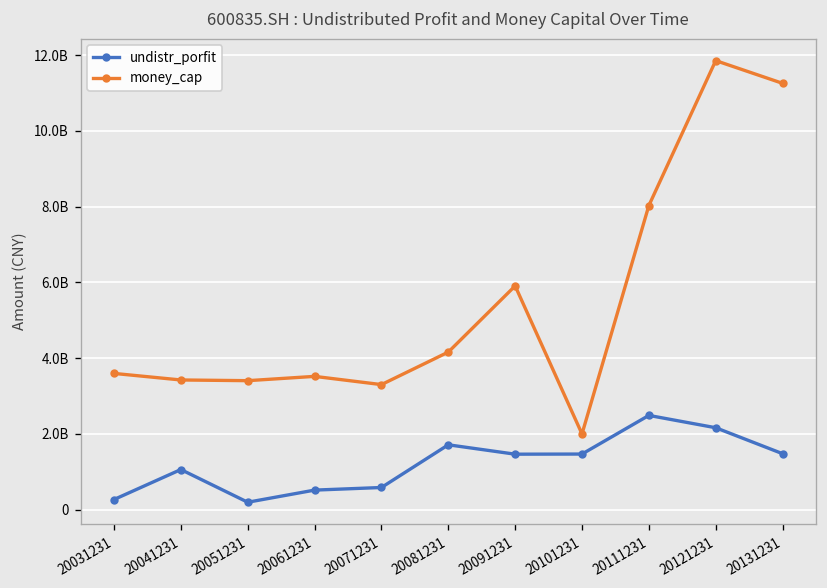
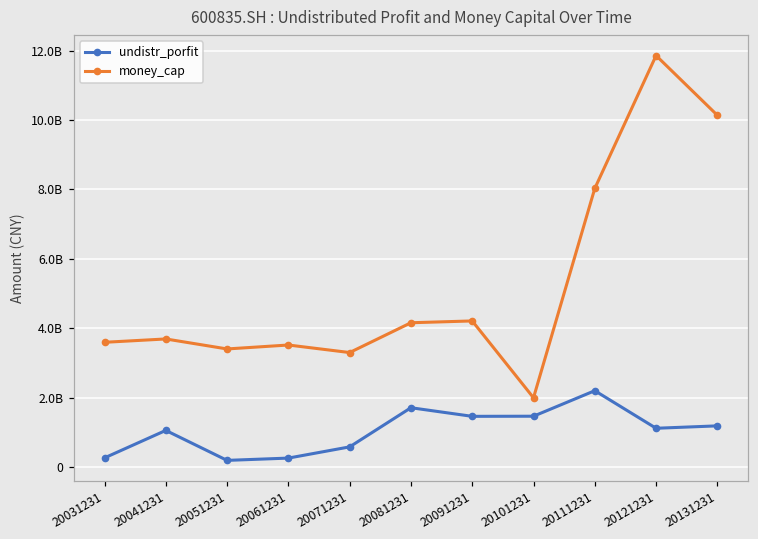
  {
    "undistr_porfit": {
      "20031231": 300000000,
      "20041231": 1100000000,
      "20051231": 200000000,
-     "20061231": 500000000,
+     "20061231": 300000000,
      "20071231": 600000000,
      "20081231": 1700000000,
      "20091231": 1500000000,
      "20101231": 1500000000,
-     "20111231": 2500000000,
-     "20121231": 2200000000,
-     "20131231": 1500000000
+     "20111231": 2200000000,
+     "20121231": 1100000000,
+     "20131231": 1200000000
    },
    "money_cap": {
      "20031231": 3600000000,
-     "20041231": 3400000000,
+     "20041231": 3700000000,
      "20051231": 3400000000,
      "20061231": 3500000000,
      "20071231": 3300000000,
      "20081231": 4200000000,
-     "20091231": 5900000000,
+     "20091231": 4200000000,
      "20101231": 2000000000,
      "20111231": 8000000000,
      "20121231": 11900000000,
-     "20131231": 11300000000
+     "20131231": 10100000000
    }
  }
